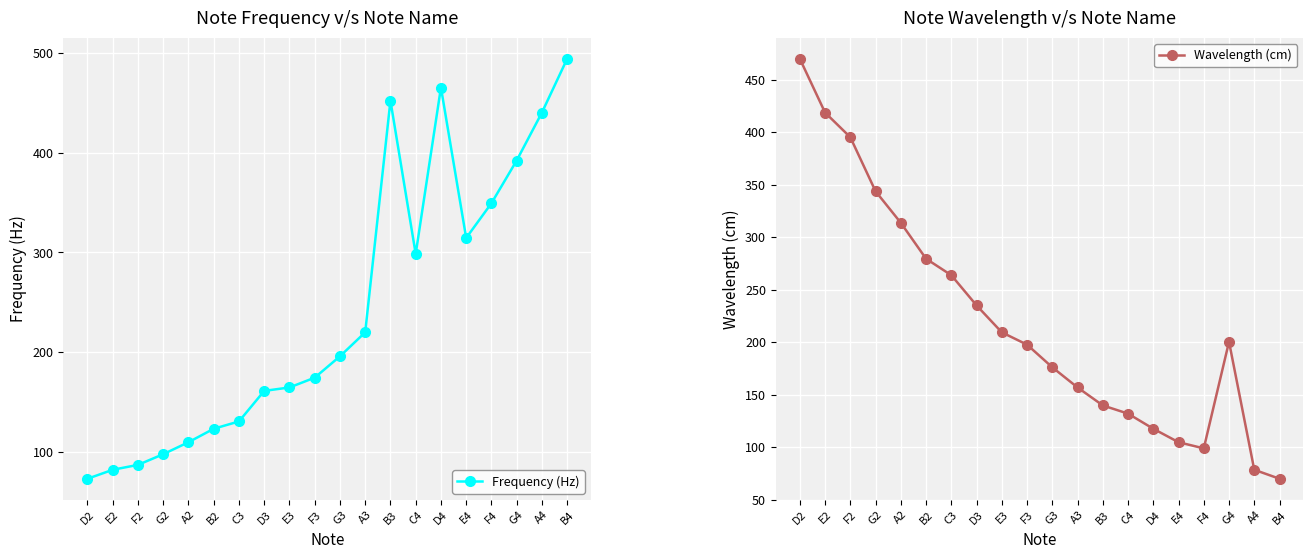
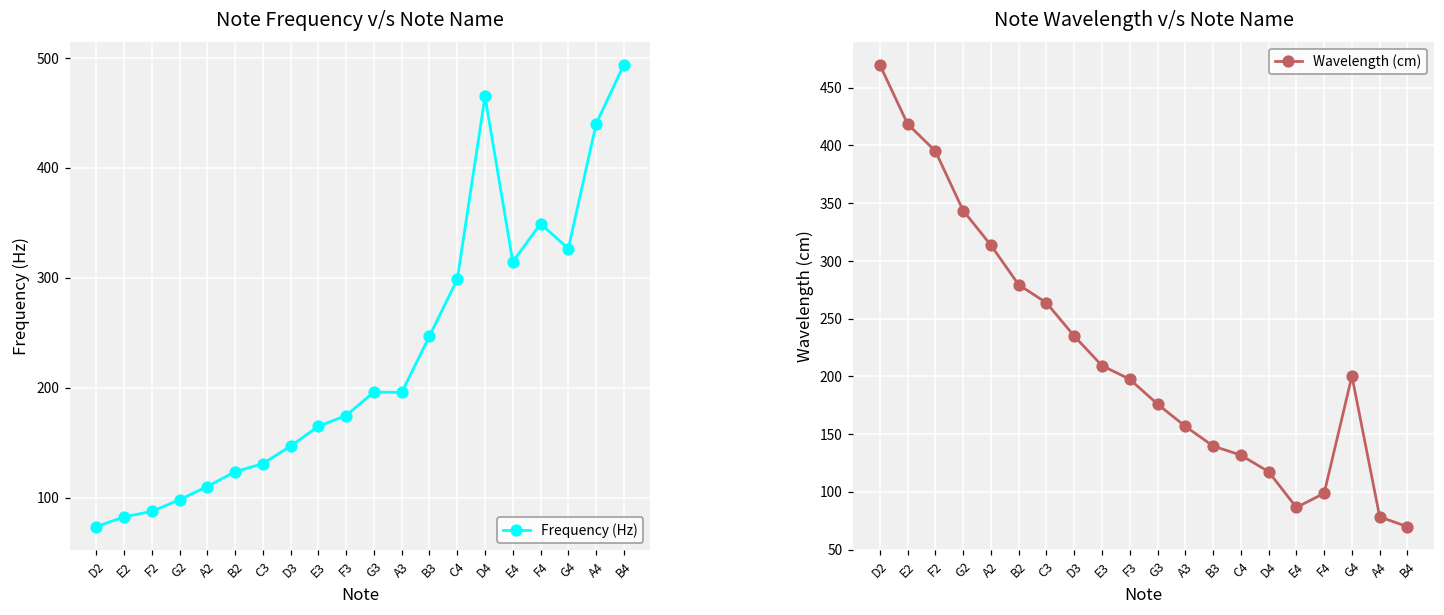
  {
    "Note Frequency v/s Note Name": {
      "D2": 70,
      "E2": 80,
      "F2": 90,
      "G2": 100,
      "A2": 110,
      "B2": 120,
      "C3": 130,
-     "D3": 160,
+     "D3": 150,
      "E3": 160,
      "F3": 170,
      "G3": 200,
-     "A3": 220,
-     "B3": 450,
+     "A3": 200,
+     "B3": 250,
      "C4": 300,
      "D4": 470,
      "E4": 310,
      "F4": 350,
-     "G4": 390,
+     "G4": 330,
      "A4": 440,
      "B4": 490
    },
    "Note Wavelength v/s Note Name": {
      "D2": 470,
      "E2": 419,
      "F2": 395,
      "G2": 344,
      "A2": 314,
      "B2": 279,
      "C3": 264,
      "D3": 235,
      "E3": 209,
      "F3": 198,
      "G3": 176,
      "A3": 157,
      "B3": 140,
      "C4": 132,
      "D4": 117,
-     "E4": 105,
+     "E4": 87,
      "F4": 99,
      "G4": 200,
      "A4": 78,
      "B4": 70
    }
  }
